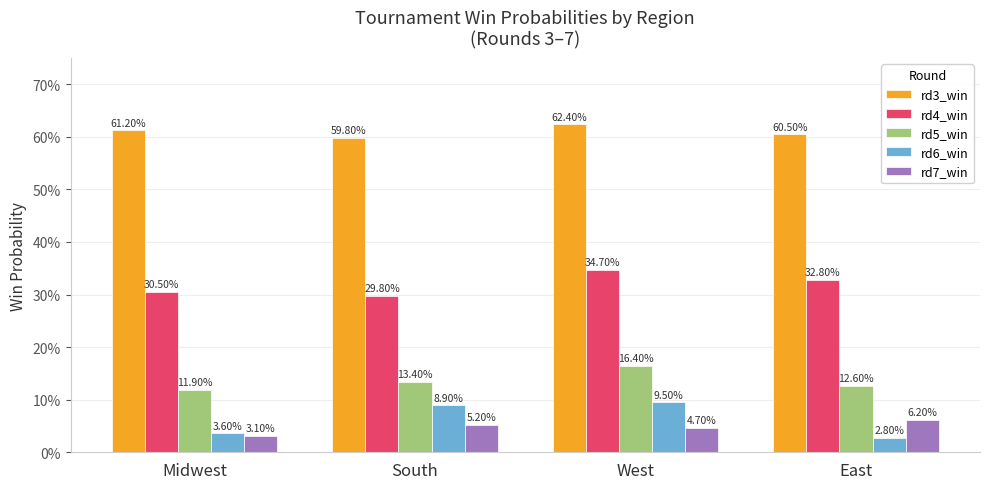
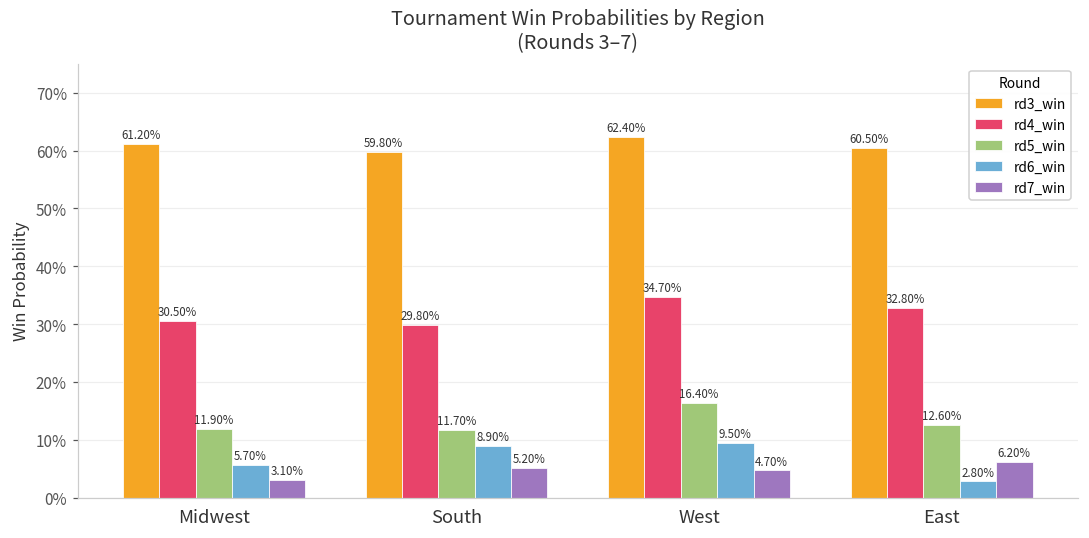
  {
    "rd3_win": {
      "Midwest": "61.20%",
      "South": "59.80%",
      "West": "62.40%",
      "East": "60.50%"
    },
    "rd4_win": {
      "Midwest": "30.50%",
      "South": "29.80%",
      "West": "34.70%",
      "East": "32.80%"
    },
    "rd5_win": {
      "Midwest": "11.90%",
-     "South": "13.40%",
+     "South": "11.70%",
      "West": "16.40%",
      "East": "12.60%"
    },
    "rd6_win": {
-     "Midwest": "3.60%",
+     "Midwest": "5.70%",
      "South": "8.90%",
      "West": "9.50%",
      "East": "2.80%"
    },
    "rd7_win": {
      "Midwest": "3.10%",
      "South": "5.20%",
      "West": "4.70%",
      "East": "6.20%"
    }
  }
